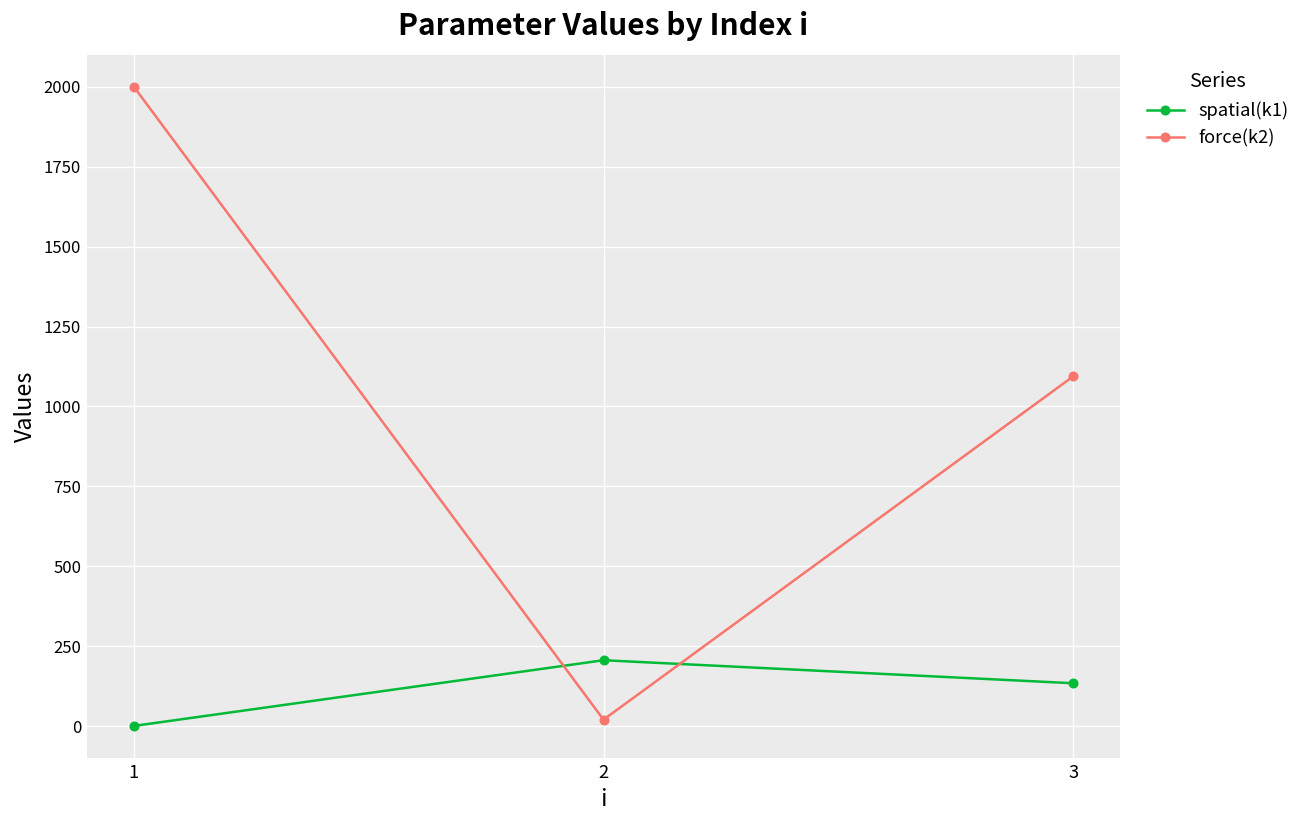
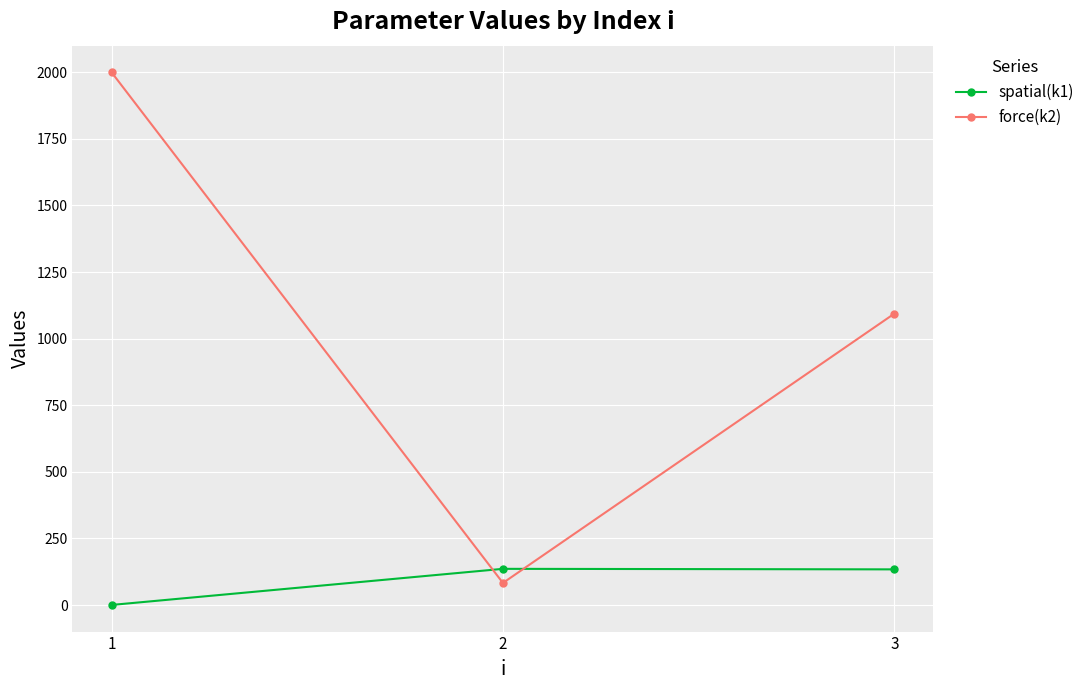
  {
    "spatial(k1)": {
      "1": 0,
-     "2": 210,
+     "2": 140,
      "3": 130
    },
    "force(k2)": {
      "1": 2000,
-     "2": 20,
+     "2": 80,
      "3": 1090
    }
  }
